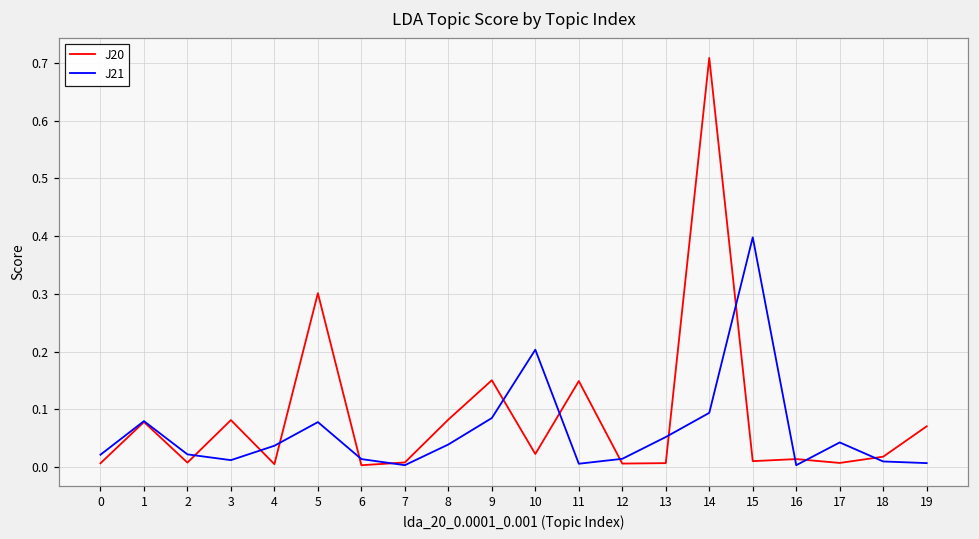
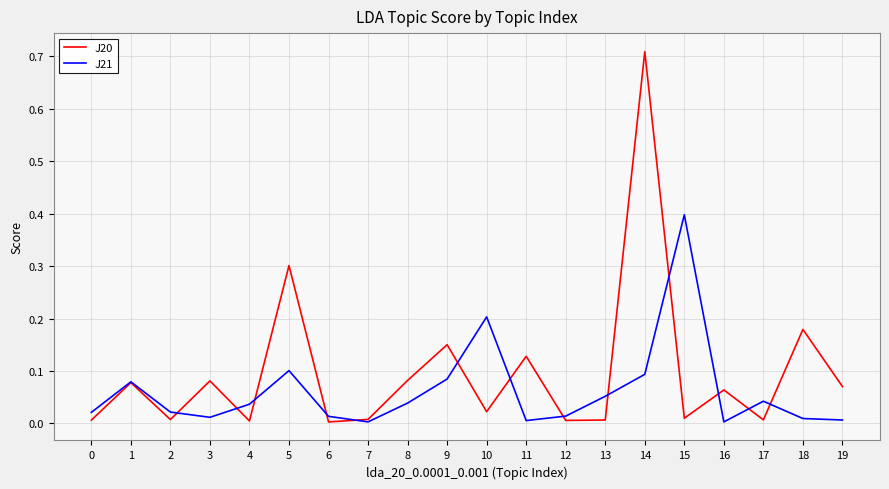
  {
    "J20": {
      "0": 0.01,
      "2": 0.01,
      "3": 0.08,
      "4": 0.00,
      "5": 0.30,
      "6": 0.00,
      "8": 0.08,
      "9": 0.15,
      "10": 0.02,
-     "11": 0.15,
+     "11": 0.13,
      "12": 0.01,
      "13": 0.01,
      "14": 0.71,
      "15": 0.01,
-     "16": 0.01,
+     "16": 0.06,
      "17": 0.01,
-     "18": 0.02,
+     "18": 0.18,
      "19": 0.07
    },
    "J21": {
      "0": 0.02,
      "2": 0.02,
      "3": 0.01,
      "4": 0.04,
-     "5": 0.08,
+     "5": 0.10,
      "6": 0.01,
      "8": 0.04,
      "9": 0.08,
      "10": 0.20,
      "11": 0.01,
      "12": 0.01,
      "13": 0.05,
      "14": 0.09,
      "15": 0.40,
      "16": 0.00,
      "17": 0.04,
      "18": 0.01,
      "19": 0.01
    }
  }
